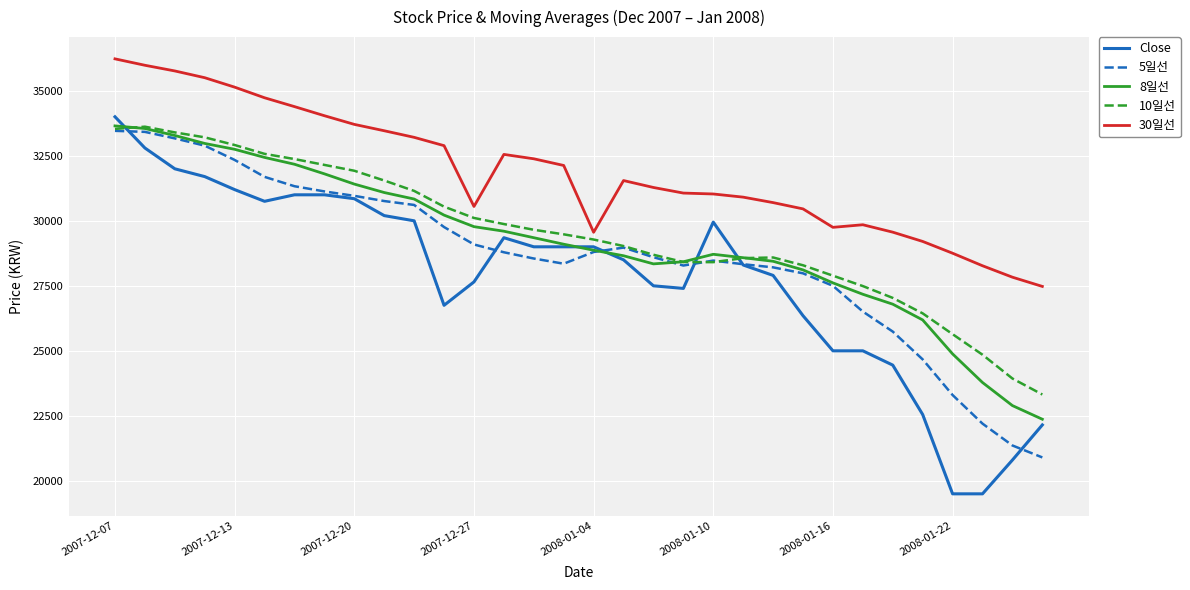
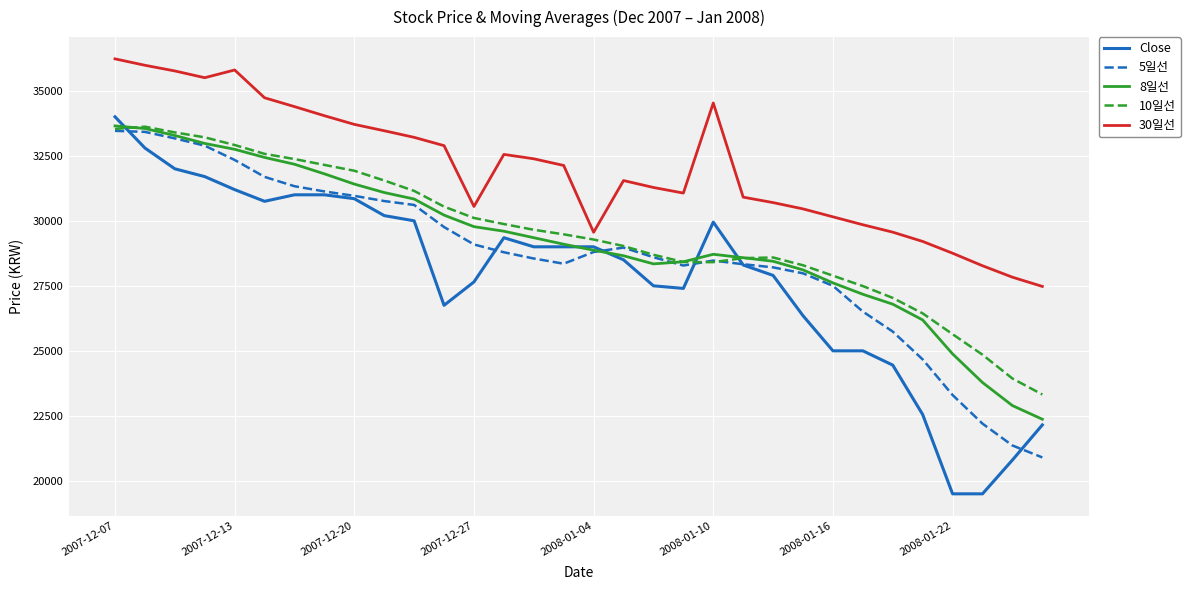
  {
    "30일선": {
      "2007-12-07": 36200,
-     "2007-12-13": 35100,
+     "2007-12-13": 35800,
      "2007-12-20": 33700,
      "2007-12-27": 30600,
      "2008-01-04": 29600,
-     "2008-01-10": 31000,
-     "2008-01-16": 29700,
+     "2008-01-10": 34500,
+     "2008-01-16": 30200,
      "2008-01-22": 28800
    }
  }
